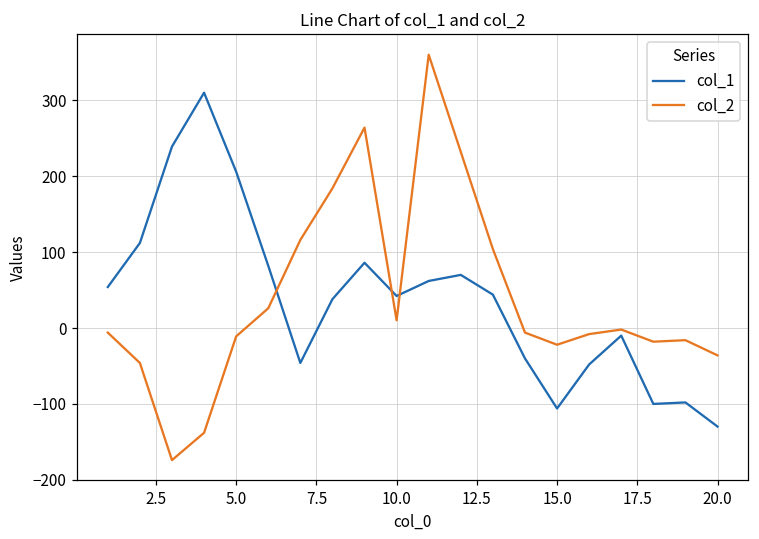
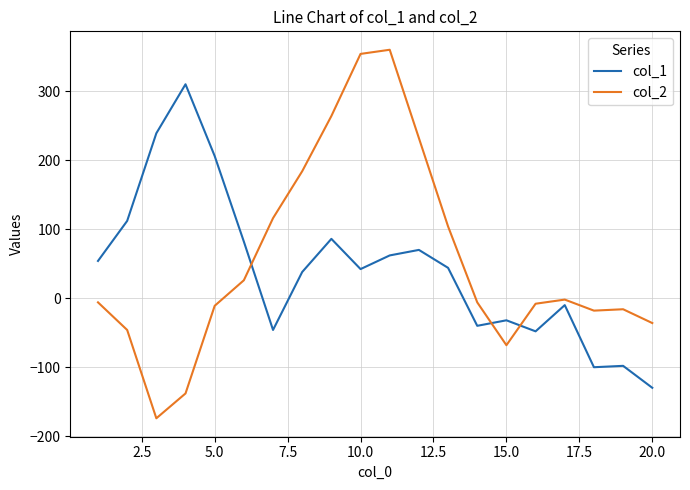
  {
    "col_1": {
      "5.0": 210,
      "10.0": 40,
-     "15.0": -110,
+     "15.0": -30,
      "20.0": -130
    },
    "col_2": {
      "5.0": -10,
-     "10.0": 10,
-     "15.0": -20,
+     "10.0": 350,
+     "15.0": -70,
      "20.0": -40
    }
  }
